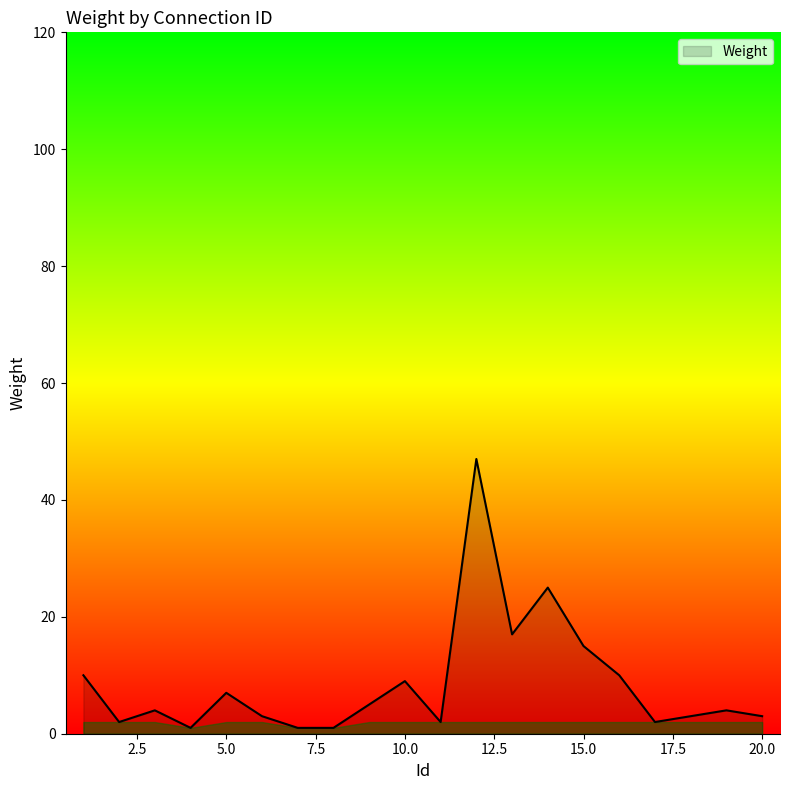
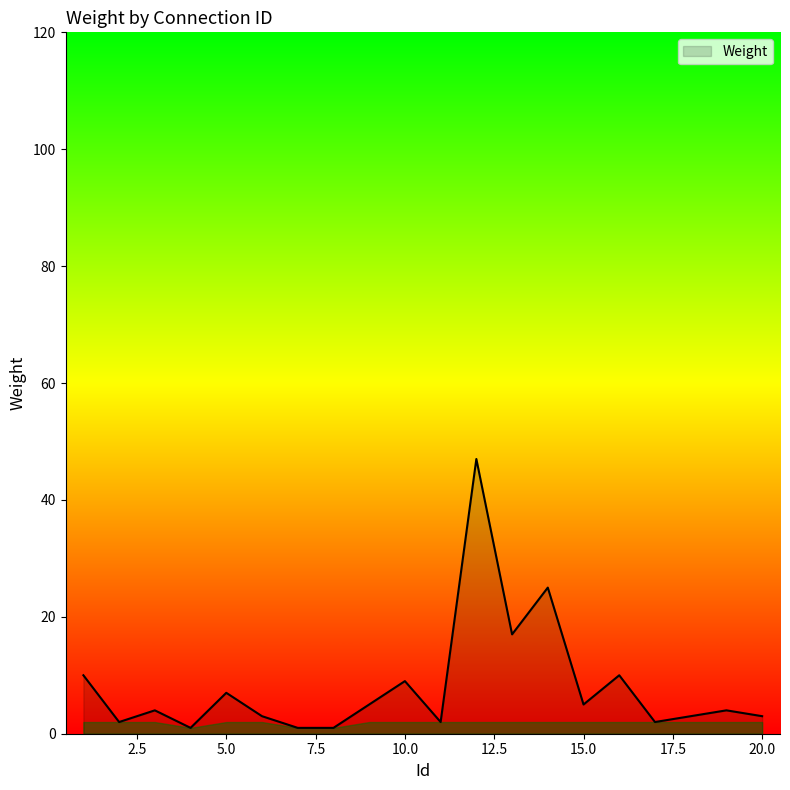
  {
    "Weight": {
      "5.0": 7,
      "10.0": 9,
-     "15.0": 15,
+     "15.0": 5,
      "20.0": 3
    }
  }
